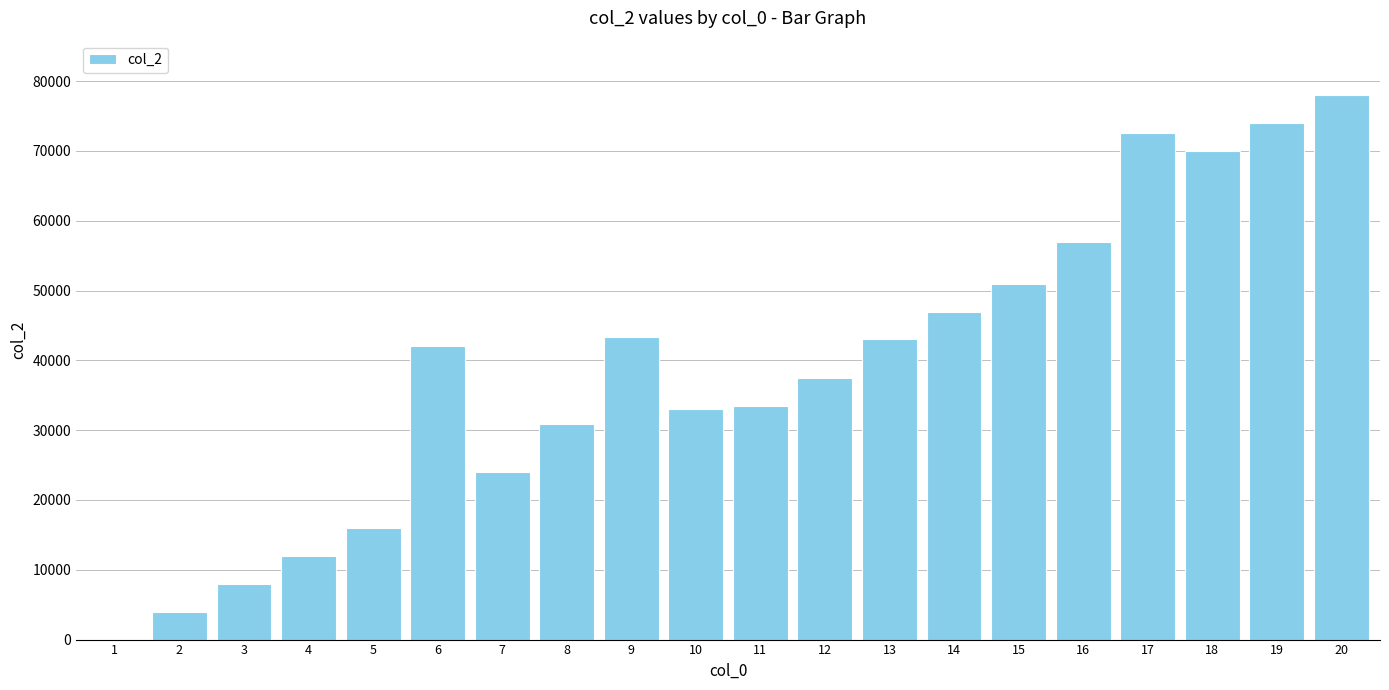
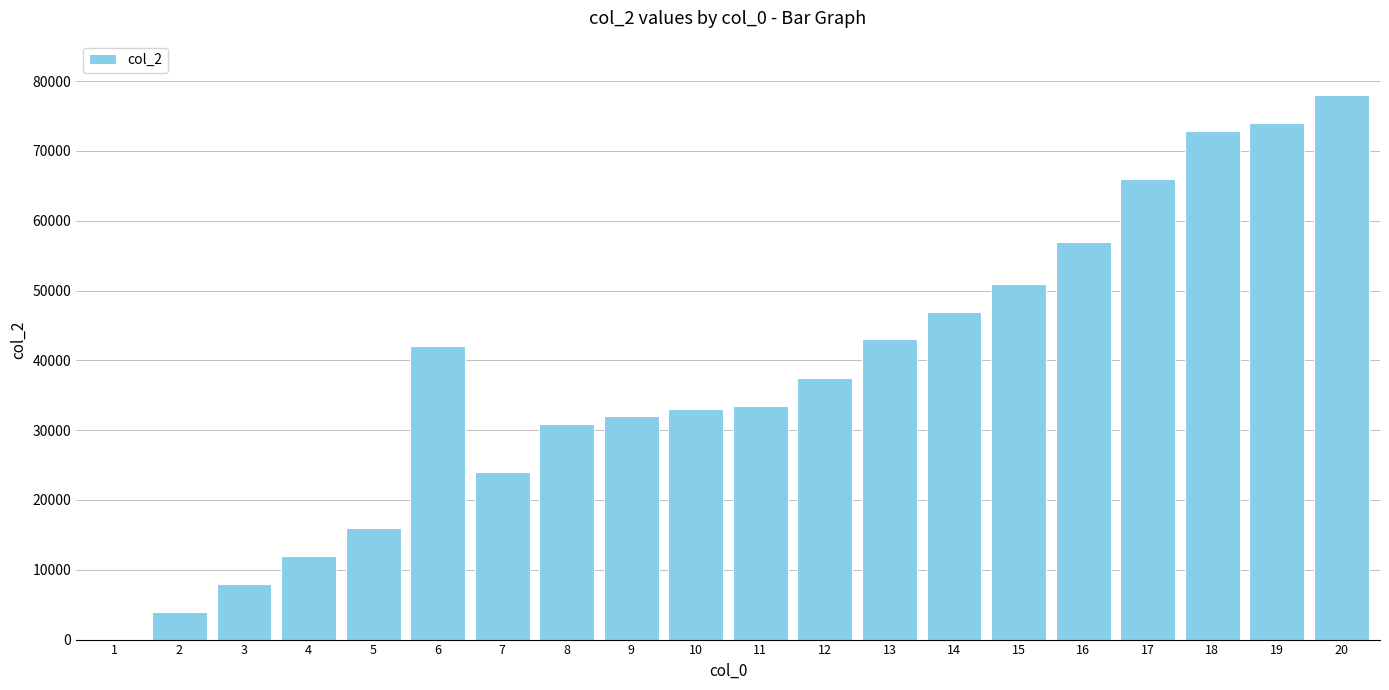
  {
    "1": 0,
    "2": 4000,
    "3": 8000,
    "4": 12000,
    "5": 16000,
    "6": 42000,
    "7": 24000,
    "8": 31000,
-   "9": 43000,
+   "9": 32000,
    "10": 33000,
    "11": 33000,
    "12": 37000,
    "13": 43000,
    "14": 47000,
    "15": 51000,
    "16": 57000,
-   "17": 73000,
-   "18": 70000,
+   "17": 66000,
+   "18": 73000,
    "19": 74000,
    "20": 78000
  }
